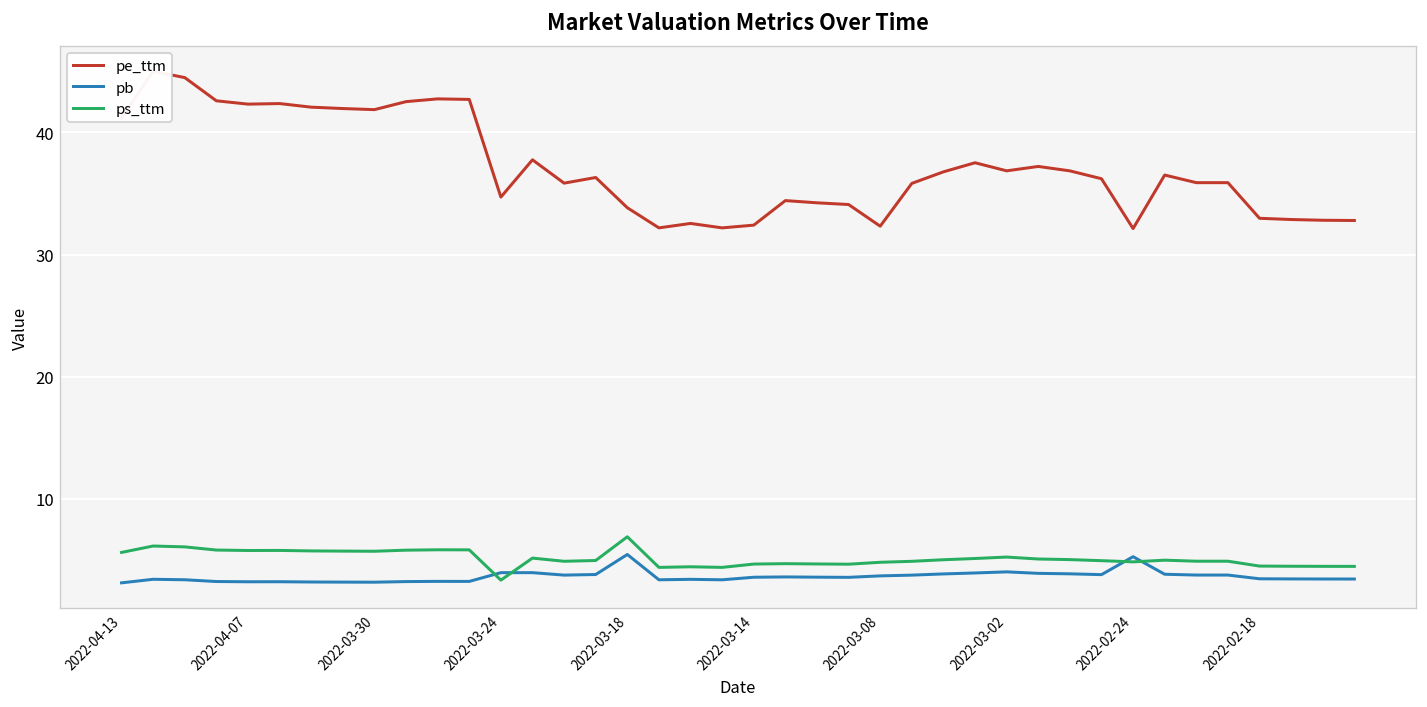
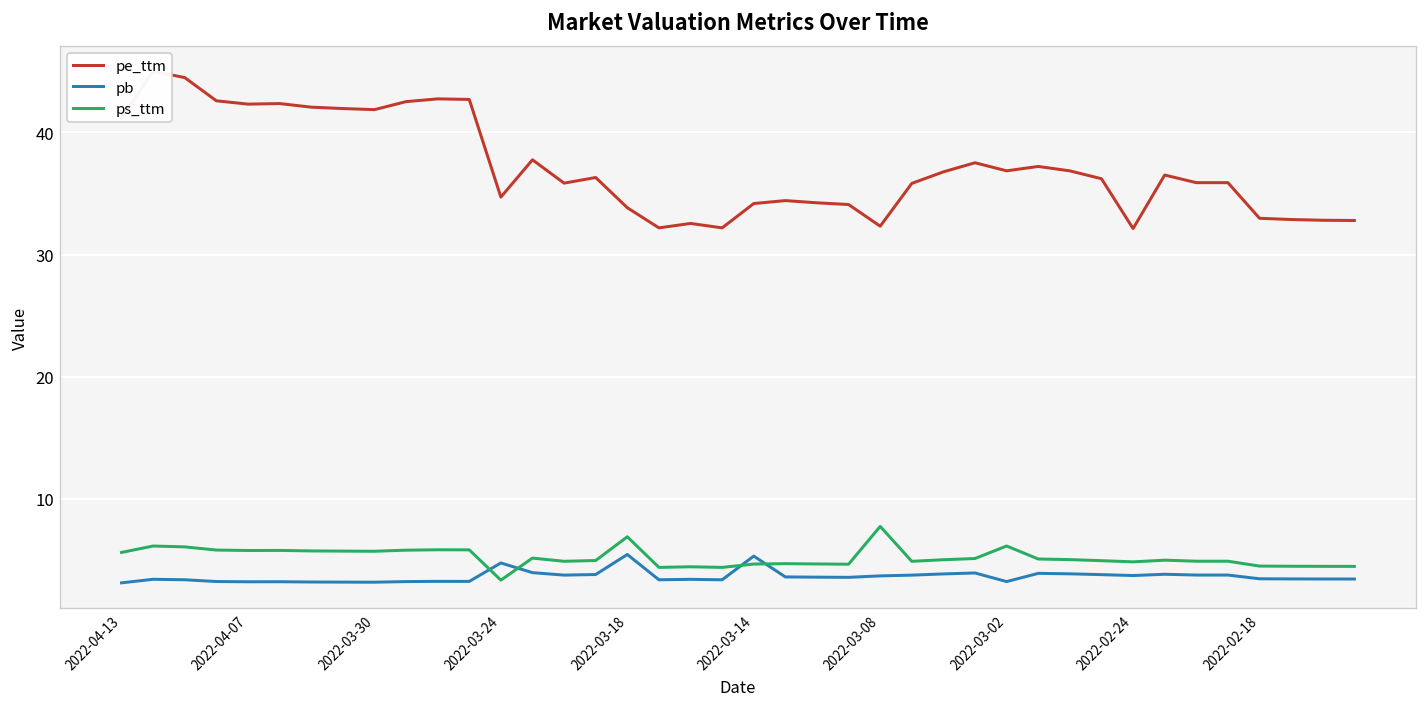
  {
    "pe_ttm": {
      "2022-04-07": 42.3,
      "2022-03-30": 41.9,
      "2022-03-24": 34.7,
      "2022-03-18": 33.8,
-     "2022-03-14": 32.4,
+     "2022-03-14": 34.2,
      "2022-03-08": 32.3,
      "2022-03-02": 36.9,
      "2022-02-24": 32.1,
      "2022-02-18": 33.0
    },
    "pb": {
      "2022-04-13": 3.1,
      "2022-04-07": 3.2,
      "2022-03-30": 3.2,
-     "2022-03-24": 4.0,
+     "2022-03-24": 4.8,
      "2022-03-18": 5.4,
-     "2022-03-14": 3.6,
+     "2022-03-14": 5.3,
      "2022-03-08": 3.7,
-     "2022-03-02": 4.0,
-     "2022-02-24": 5.3,
+     "2022-03-02": 3.2,
+     "2022-02-24": 3.7,
      "2022-02-18": 3.5
    },
    "ps_ttm": {
      "2022-04-13": 5.6,
      "2022-04-07": 5.8,
      "2022-03-30": 5.7,
      "2022-03-24": 3.3,
      "2022-03-18": 6.9,
      "2022-03-14": 4.7,
-     "2022-03-08": 4.8,
-     "2022-03-02": 5.2,
+     "2022-03-08": 7.7,
+     "2022-03-02": 6.1,
      "2022-02-24": 4.8,
      "2022-02-18": 4.5
    }
  }
